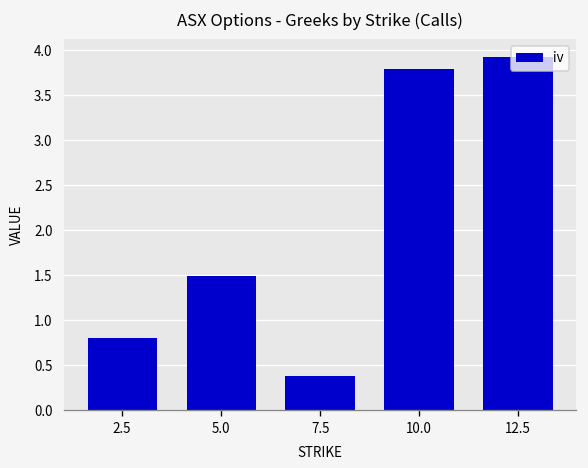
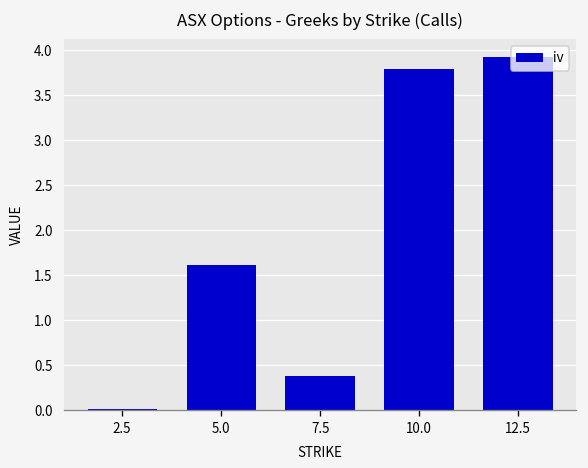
  {
-   "2.5": 0.8,
-   "5.0": 1.5,
+   "2.5": 0.0,
+   "5.0": 1.6,
    "7.5": 0.4,
    "10.0": 3.8
  }
